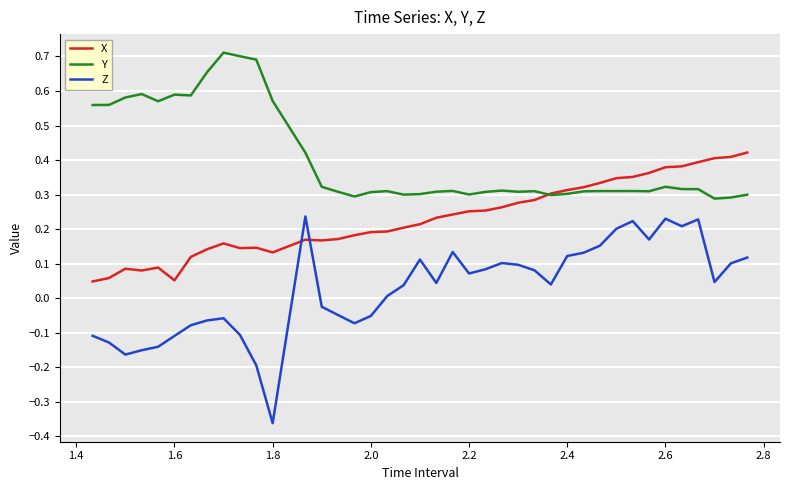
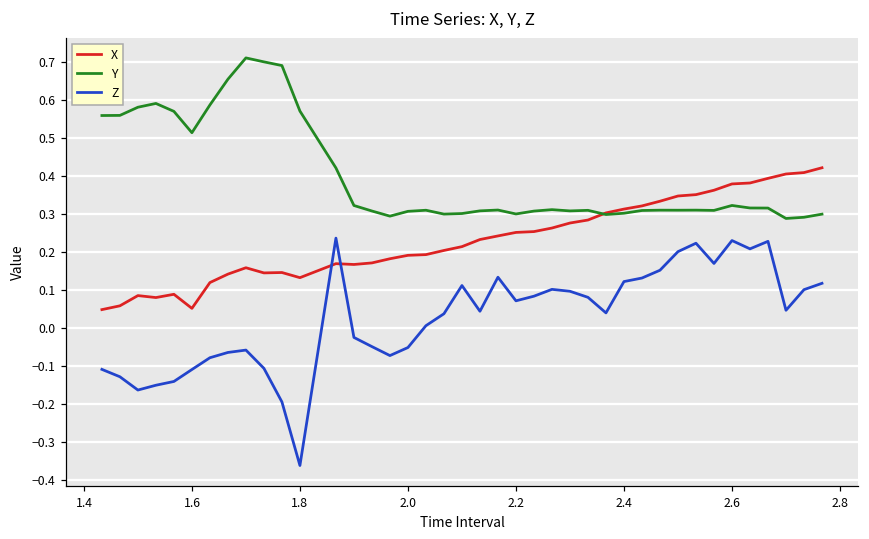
  {
    "X": {
      "1.6": 0.05,
      "1.8": 0.13,
      "2.0": 0.19,
      "2.2": 0.25,
      "2.4": 0.31,
      "2.6": 0.38
    },
    "Y": {
-     "1.6": 0.59,
+     "1.6": 0.51,
      "1.8": 0.57,
      "2.0": 0.31,
      "2.2": 0.30,
      "2.4": 0.30,
      "2.6": 0.32
    },
    "Z": {
      "1.6": -0.11,
      "1.8": -0.36,
      "2.0": -0.05,
      "2.2": 0.07,
      "2.4": 0.12,
      "2.6": 0.23
    }
  }
